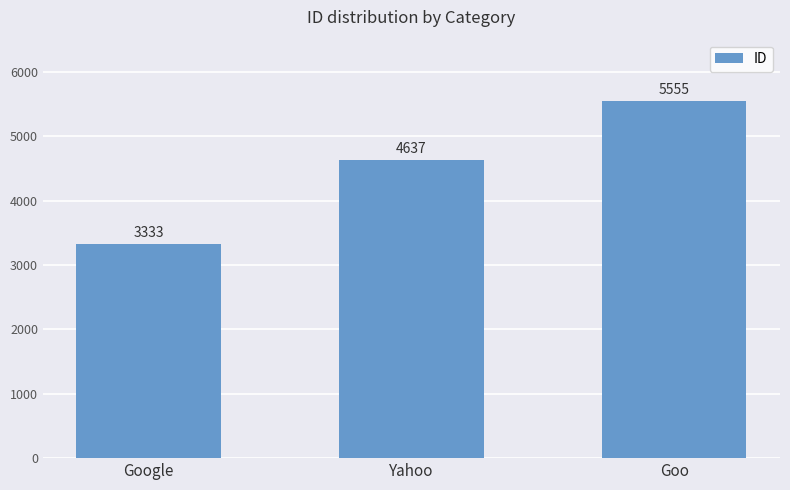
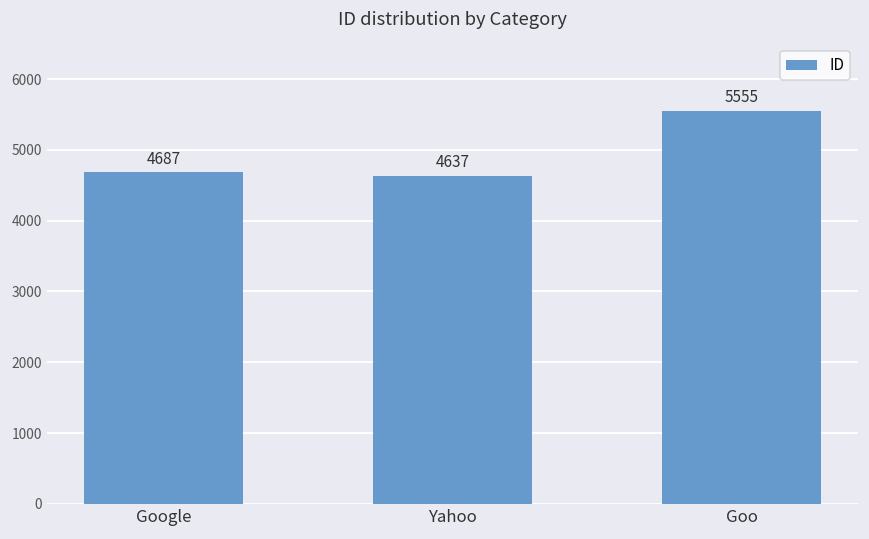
  {
-   "Google": 3333,
+   "Google": 4687,
    "Yahoo": 4637,
    "Goo": 5555
  }
